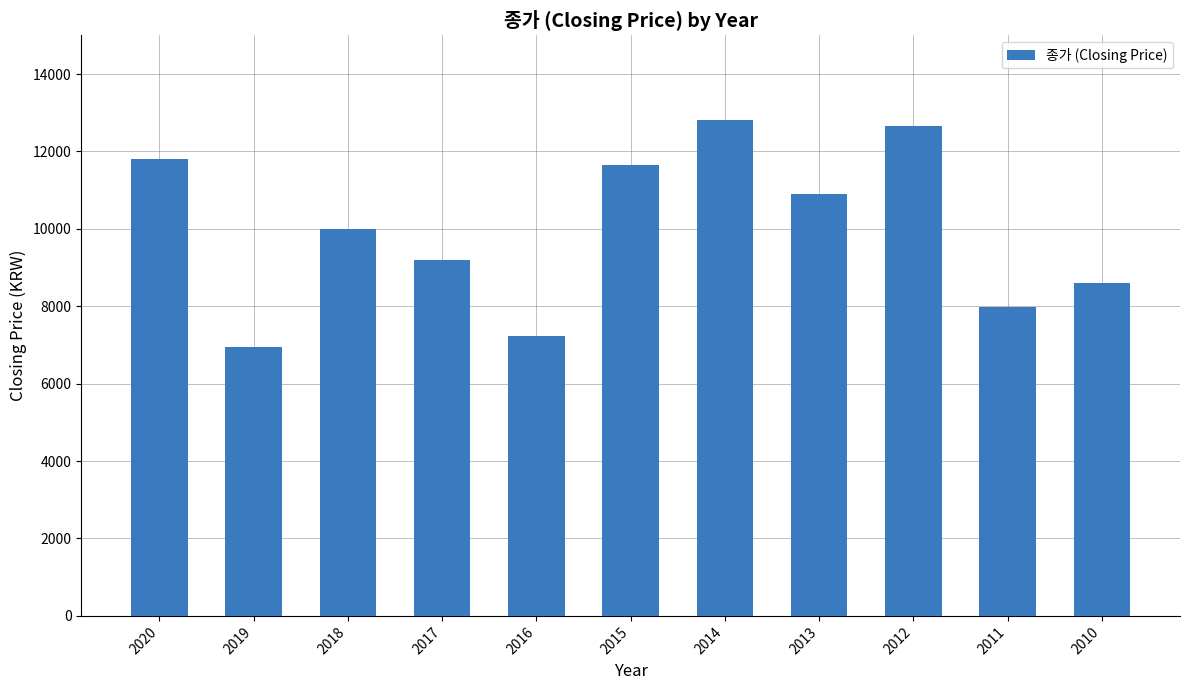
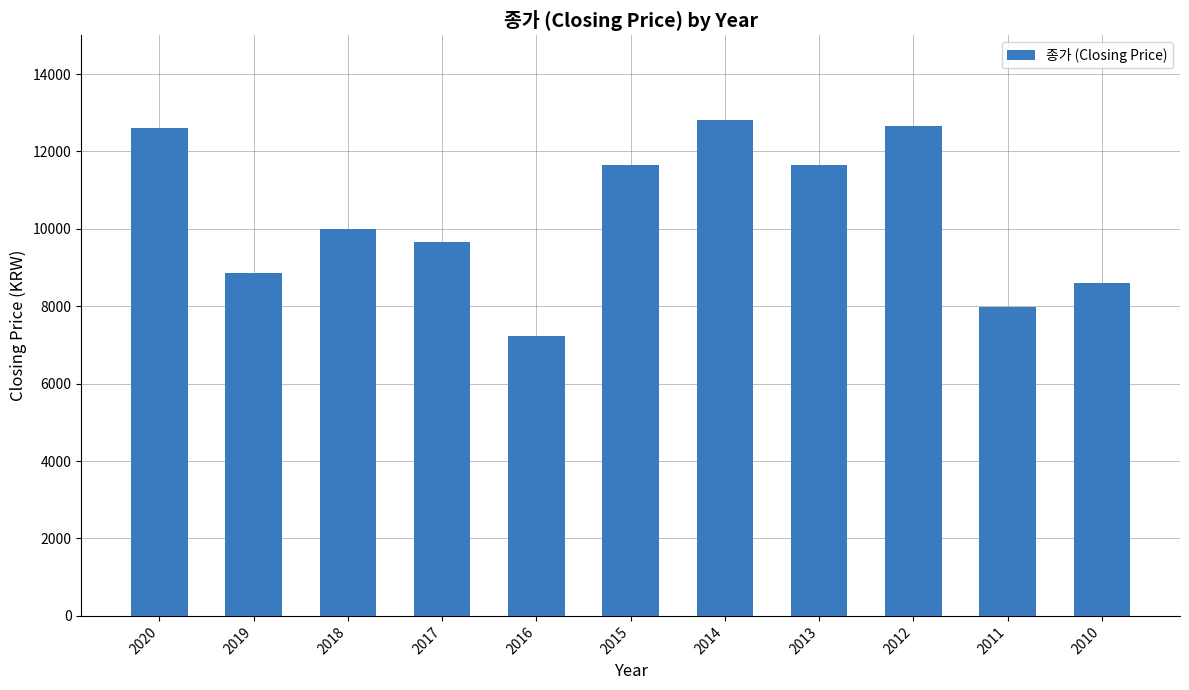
  {
-   "2020": 11800,
-   "2019": 7000,
+   "2020": 12600,
+   "2019": 8900,
    "2018": 10000,
-   "2017": 9200,
+   "2017": 9700,
    "2016": 7200,
    "2015": 11600,
    "2014": 12800,
-   "2013": 10900,
+   "2013": 11600,
    "2012": 12700,
    "2011": 8000,
    "2010": 8600
  }
